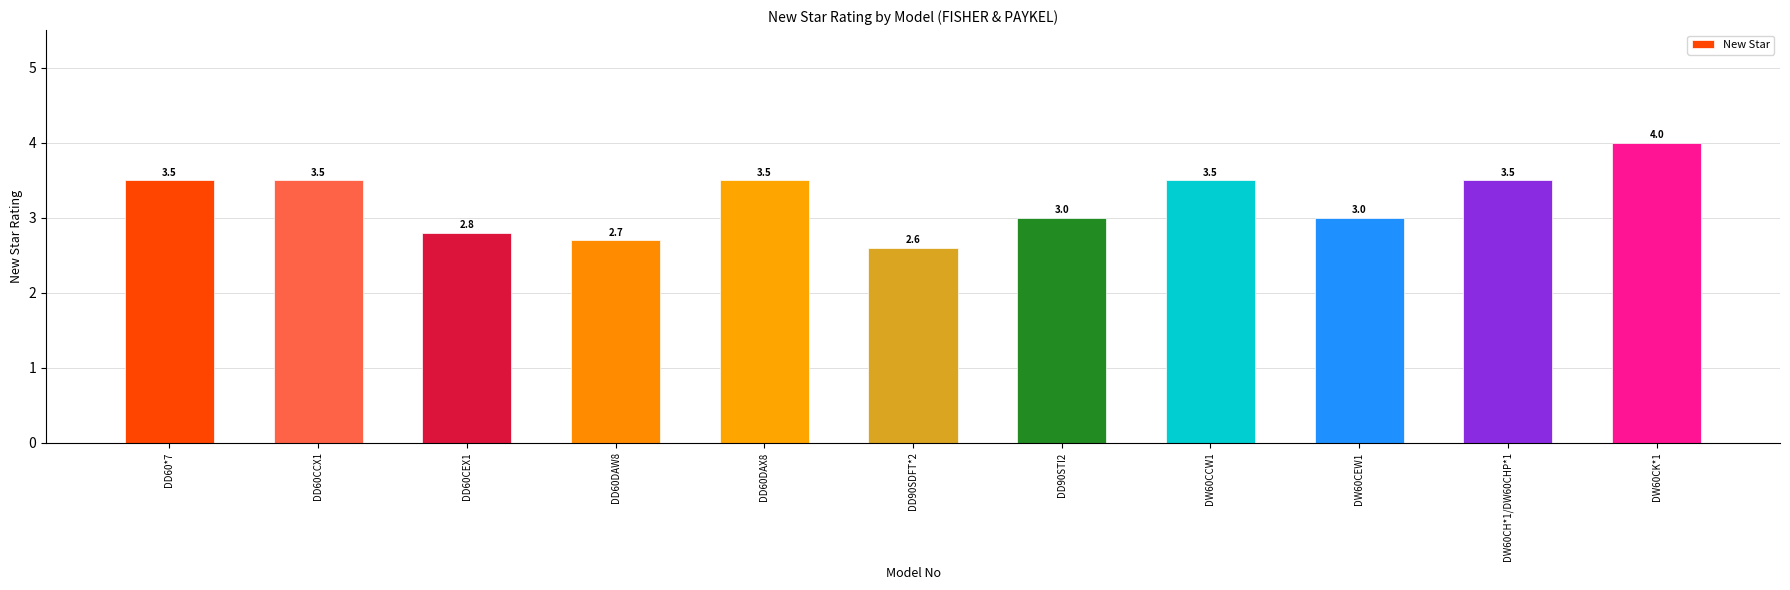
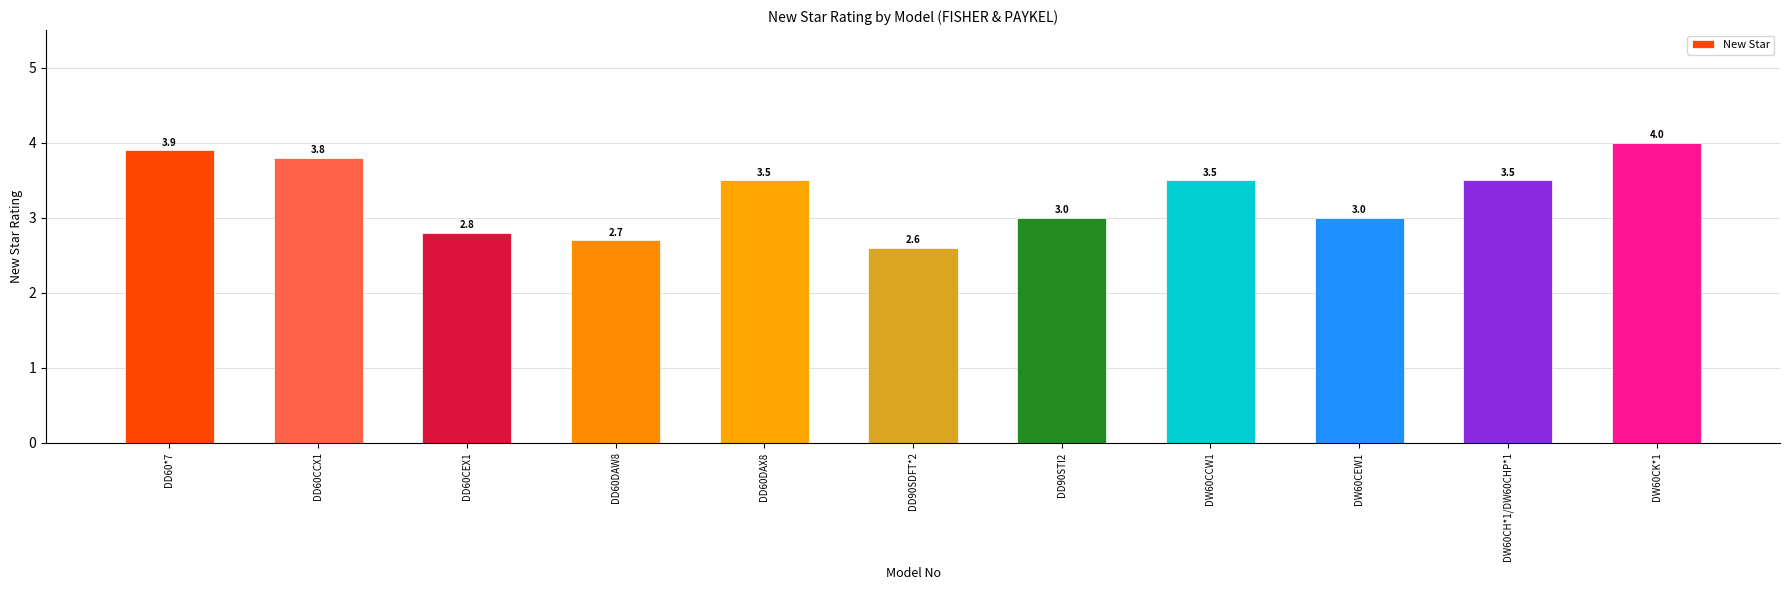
  {
-   "DD60*7": 3.5,
-   "DD60CCX1": 3.5,
+   "DD60*7": 3.9,
+   "DD60CCX1": 3.8,
    "DD60CEX1": 2.8,
    "DD60DAW8": 2.7,
    "DD60DAX8": 3.5,
    "DD90SDFT*2": 2.6,
    "DD90STI2": 3.0,
    "DW60CCW1": 3.5,
    "DW60CEW1": 3.0,
    "DW60CH*1/DW60CHP*1": 3.5,
    "DW60CK*1": 4.0
  }
